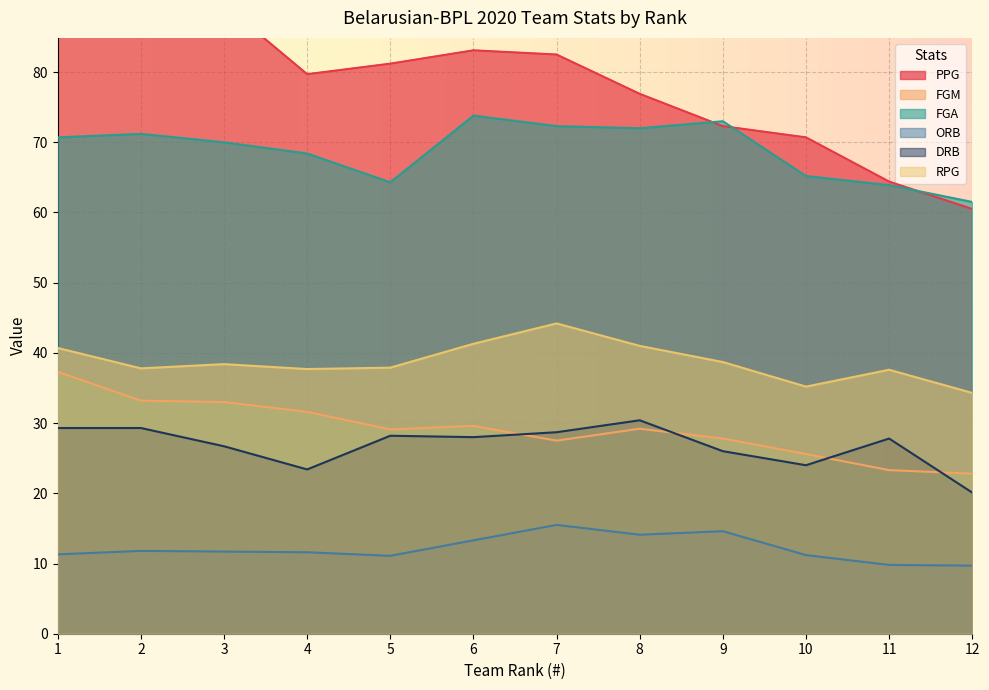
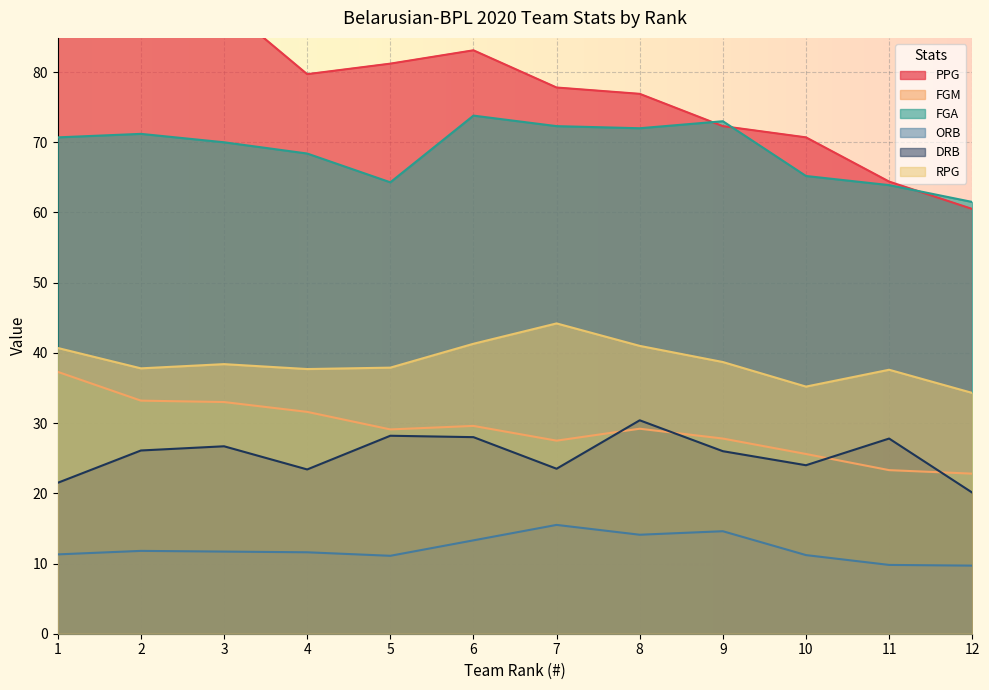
  {
    "PPG": {
      "4": 80,
      "5": 81,
      "6": 83,
-     "7": 83,
+     "7": 78,
      "8": 77,
      "9": 72,
      "10": 71,
      "11": 64,
      "12": 61
    },
    "DRB": {
-     "1": 29,
-     "2": 29,
+     "1": 22,
+     "2": 26,
      "3": 27,
      "4": 23,
      "5": 28,
      "6": 28,
-     "7": 29,
+     "7": 24,
      "8": 30,
      "9": 26,
      "10": 24,
      "11": 28,
      "12": 20
    }
  }
